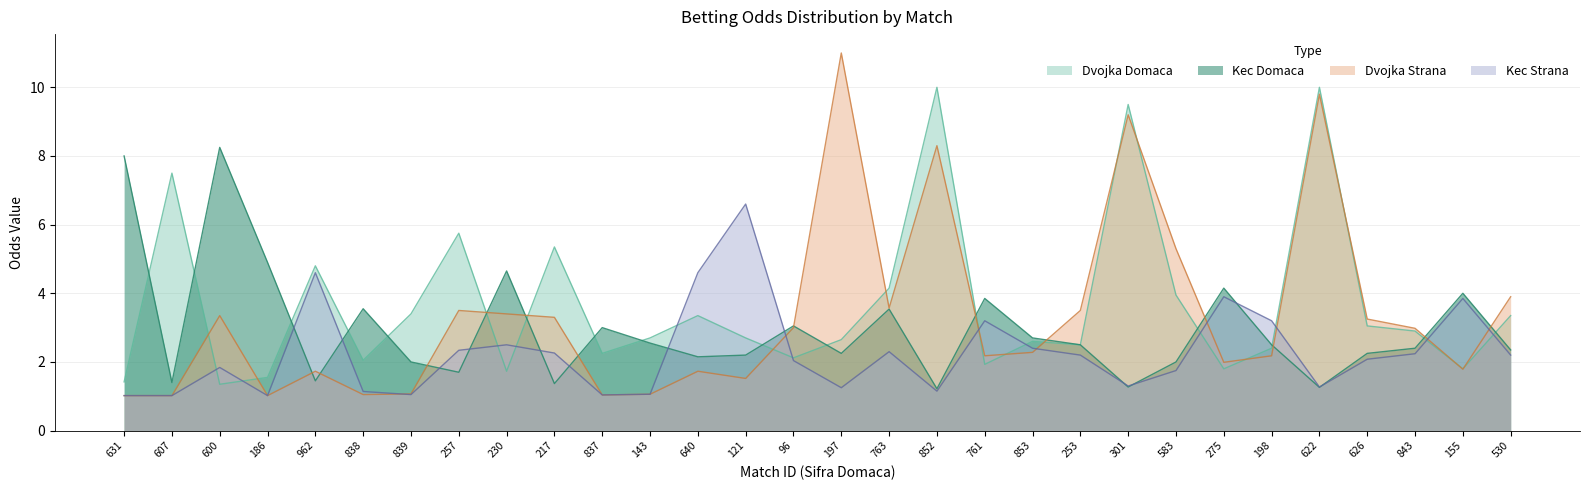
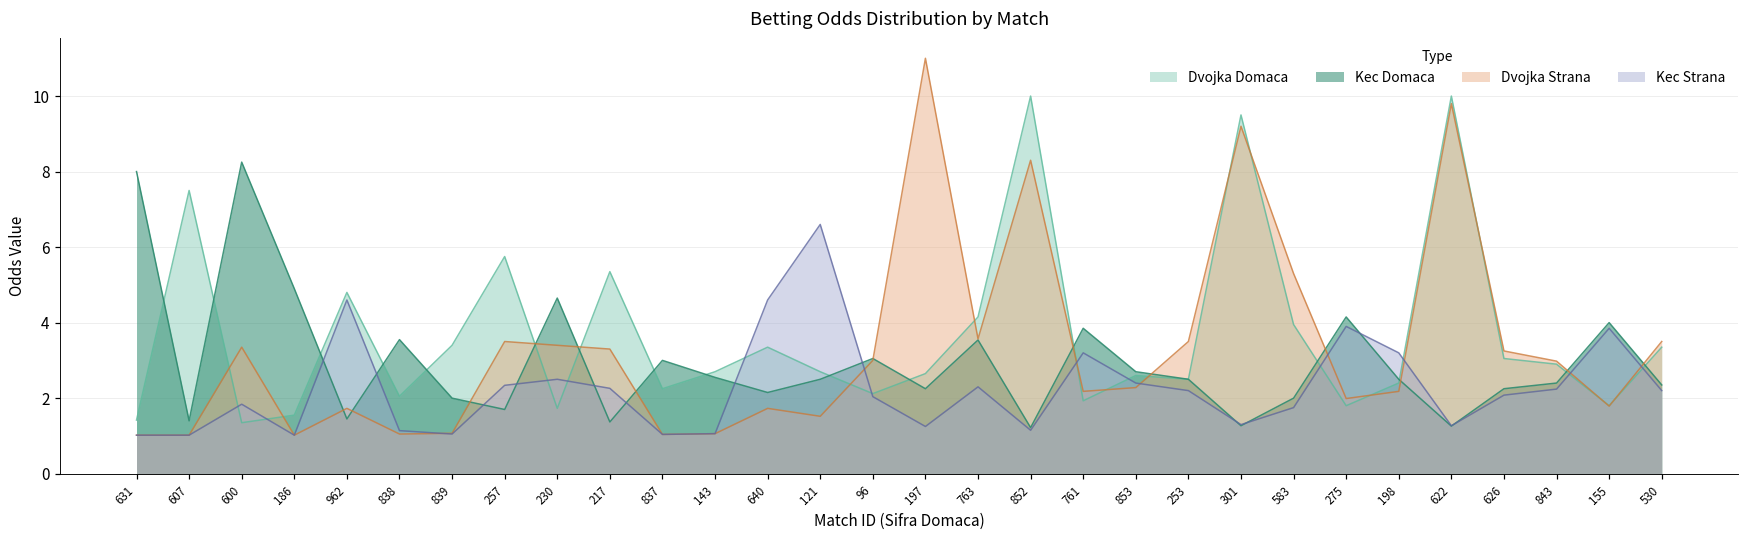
  {
    "Kec Domaca": {
      "631": 8.0,
      "607": 1.4,
      "600": 8.3,
      "186": 4.9,
      "962": 1.5,
      "838": 3.6,
      "839": 2.0,
      "257": 1.7,
      "230": 4.7,
      "217": 1.4,
      "837": 3.0,
      "143": 2.6,
      "640": 2.2,
-     "121": 2.2,
+     "121": 2.5,
      "197": 2.3,
      "761": 3.9,
      "853": 2.7,
      "583": 2.0,
      "275": 4.2,
      "198": 2.5,
      "626": 2.3,
      "843": 2.4,
      "155": 4.0,
      "530": 2.4
    },
    "Dvojka Strana": {
      "600": 3.4,
      "962": 1.7,
      "838": 1.1,
      "257": 3.5,
      "230": 3.4,
      "217": 3.3,
      "640": 1.7,
      "121": 1.5,
      "197": 11.0,
      "852": 8.3,
      "761": 2.2,
      "853": 2.3,
      "253": 3.5,
      "301": 9.2,
      "583": 5.3,
      "275": 2.0,
      "198": 2.2,
      "622": 9.8,
      "626": 3.3,
      "843": 3.0,
-     "530": 3.9
+     "530": 3.5
    }
  }
